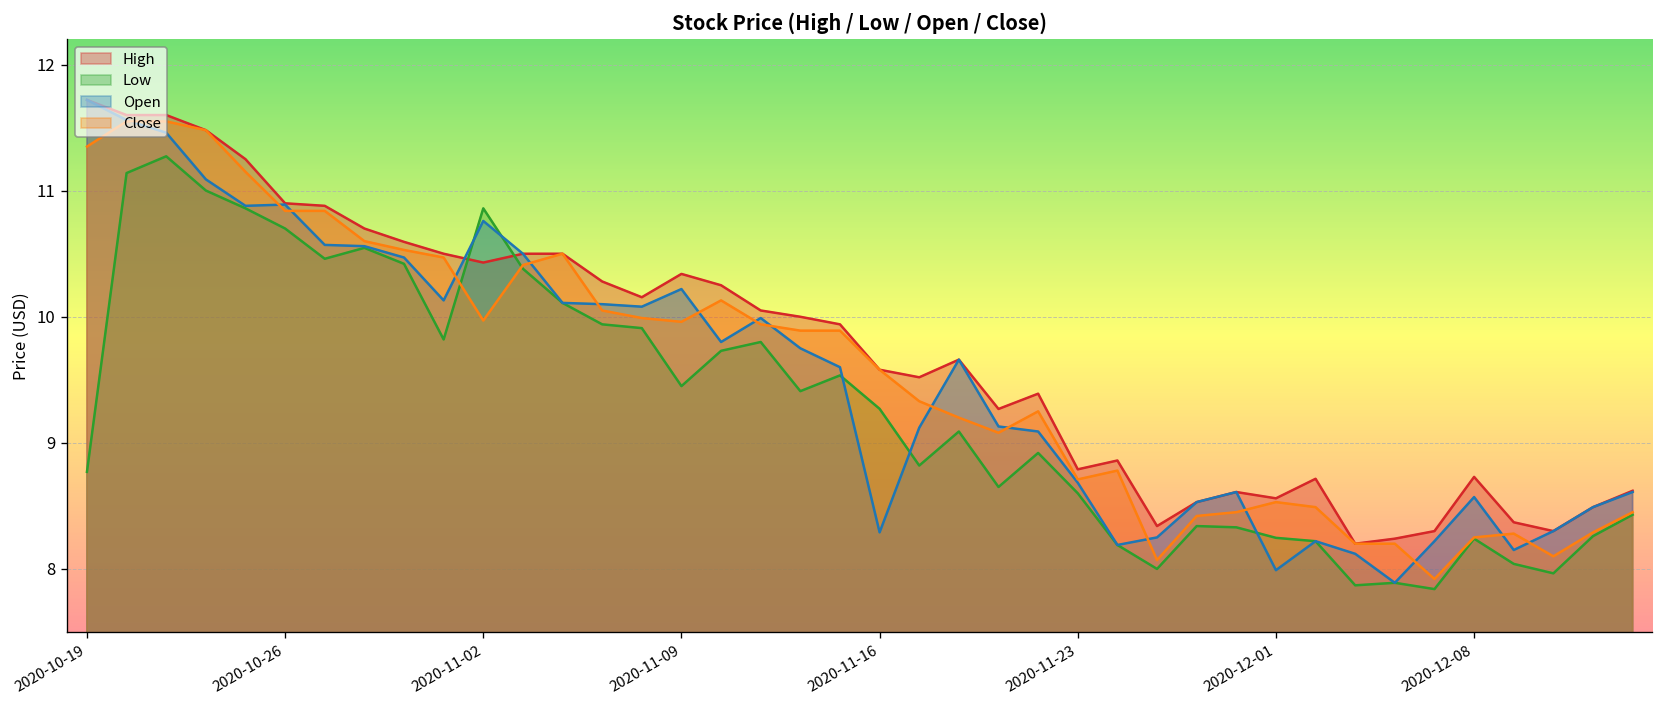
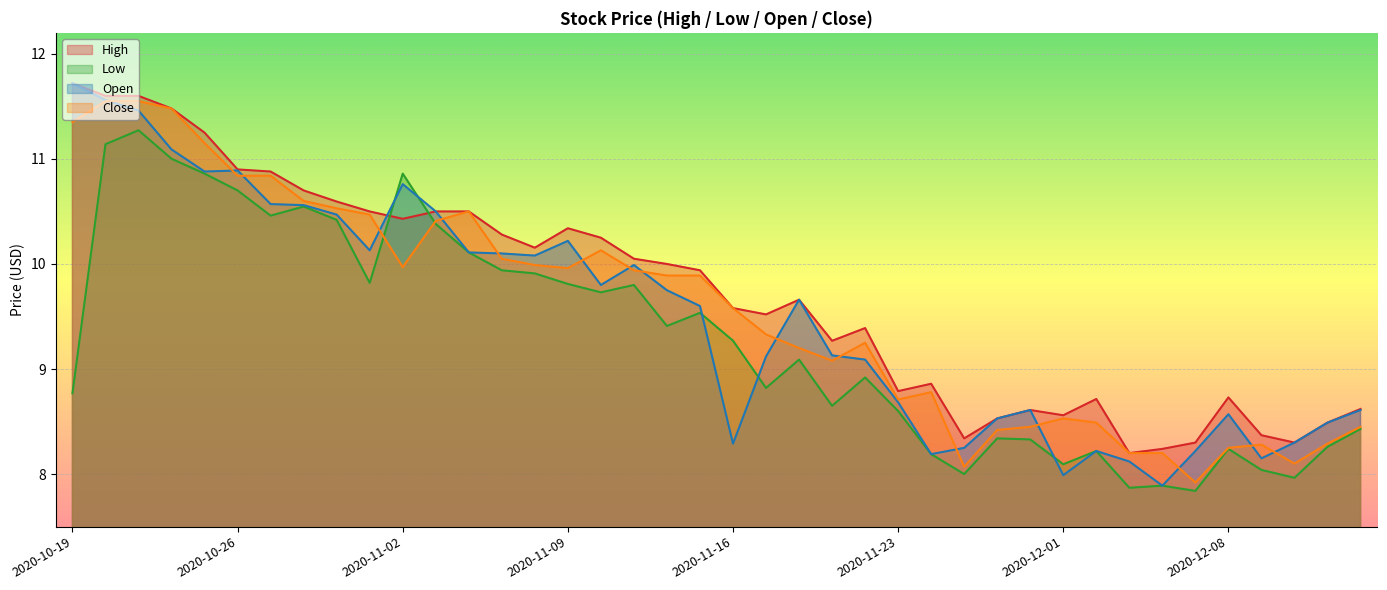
  {
    "Low": {
      "2020-10-19": 8.77,
      "2020-10-26": 10.70,
      "2020-11-02": 10.86,
-     "2020-11-09": 9.45,
+     "2020-11-09": 9.81,
      "2020-11-16": 9.27,
      "2020-11-23": 8.60,
-     "2020-12-01": 8.25
+     "2020-12-01": 8.09
    },
    "Open": {
      "2020-11-02": 10.76,
      "2020-11-09": 10.22,
      "2020-11-16": 8.29,
      "2020-11-23": 8.68,
      "2020-12-01": 7.99,
      "2020-12-08": 8.57
    }
  }
